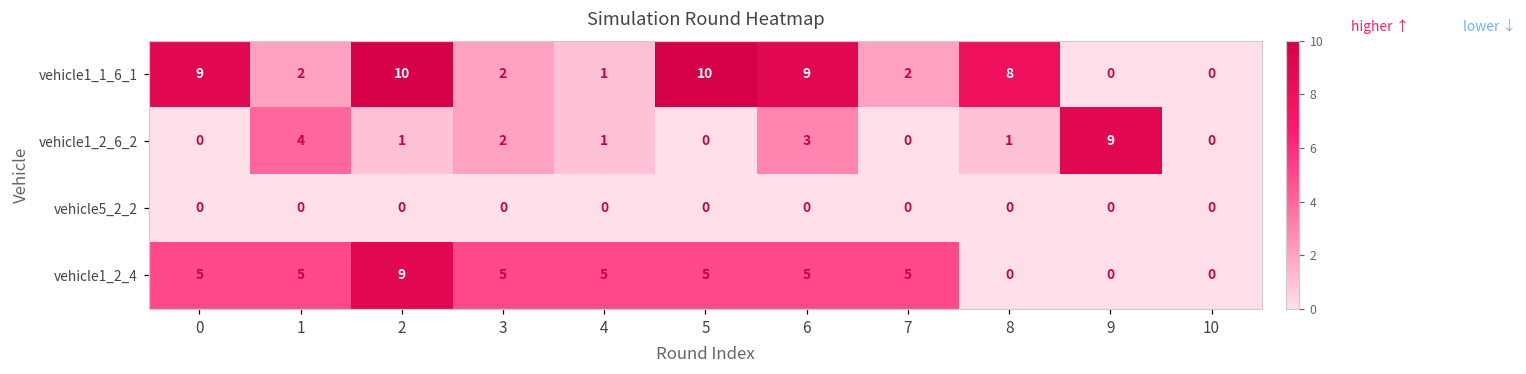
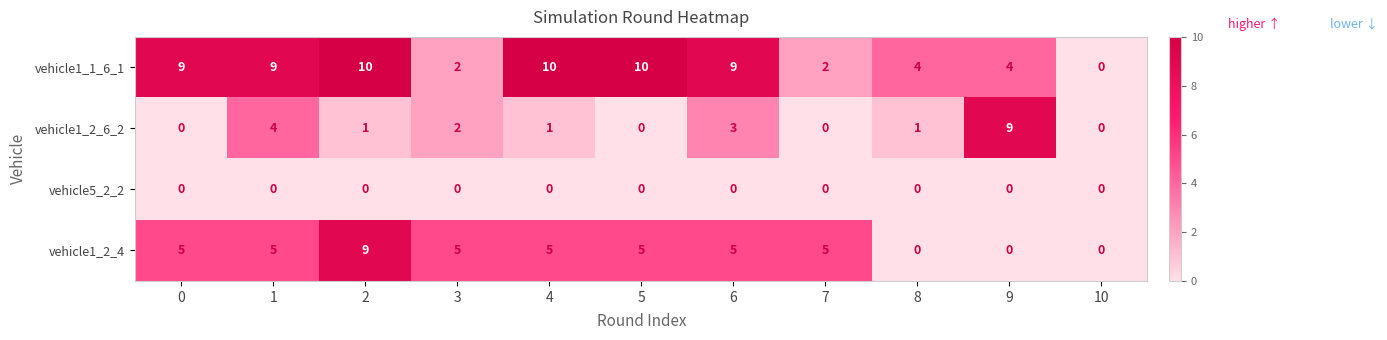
  {
    "vehicle1_1_6_1": {
      "0": 9,
-     "1": 2,
+     "1": 9,
      "2": 10,
      "3": 2,
-     "4": 1,
+     "4": 10,
      "5": 10,
      "6": 9,
      "7": 2,
-     "8": 8,
-     "9": 0,
+     "8": 4,
+     "9": 4,
      "10": 0
    },
    "vehicle1_2_6_2": {
      "0": 0,
      "1": 4,
      "2": 1,
      "3": 2,
      "4": 1,
      "5": 0,
      "6": 3,
      "7": 0,
      "8": 1,
      "9": 9,
      "10": 0
    },
    "vehicle5_2_2": {
      "0": 0,
      "1": 0,
      "2": 0,
      "3": 0,
      "4": 0,
      "5": 0,
      "6": 0,
      "7": 0,
      "8": 0,
      "9": 0,
      "10": 0
    },
    "vehicle1_2_4": {
      "0": 5,
      "1": 5,
      "2": 9,
      "3": 5,
      "4": 5,
      "5": 5,
      "6": 5,
      "7": 5,
      "8": 0,
      "9": 0,
      "10": 0
    }
  }
